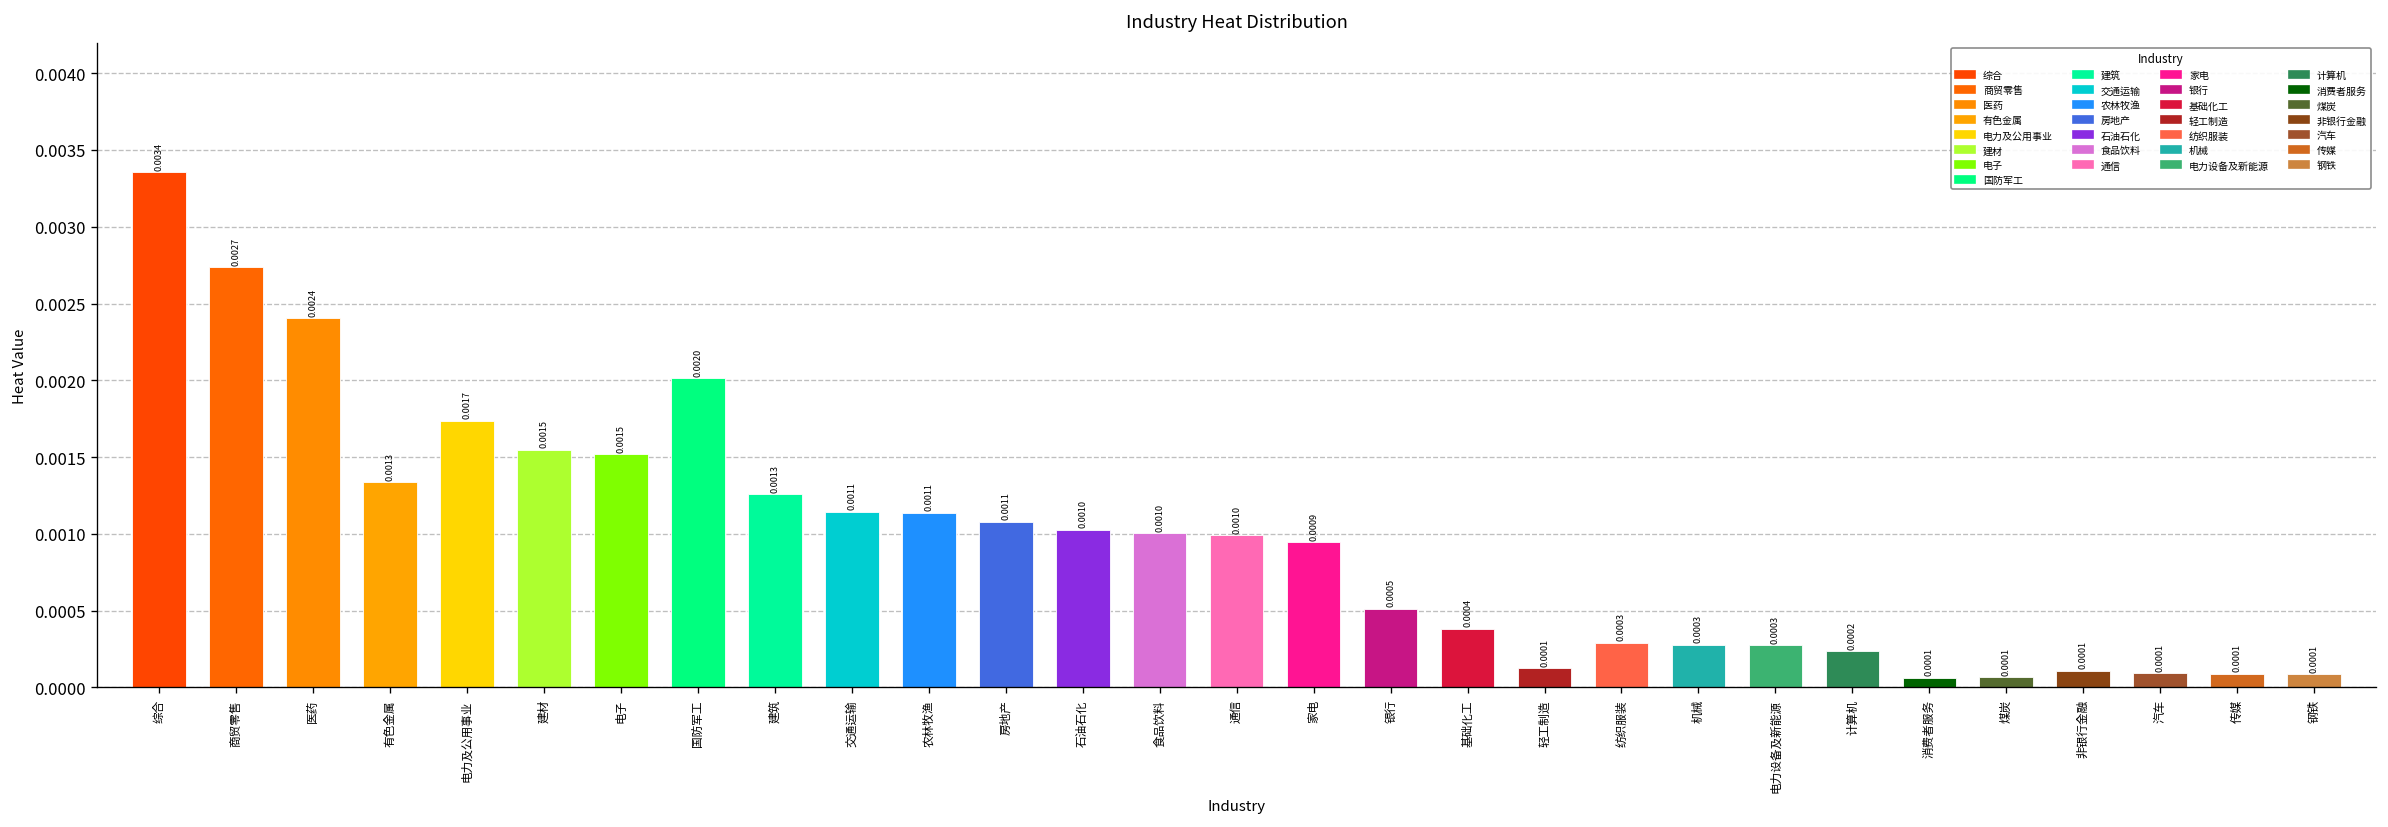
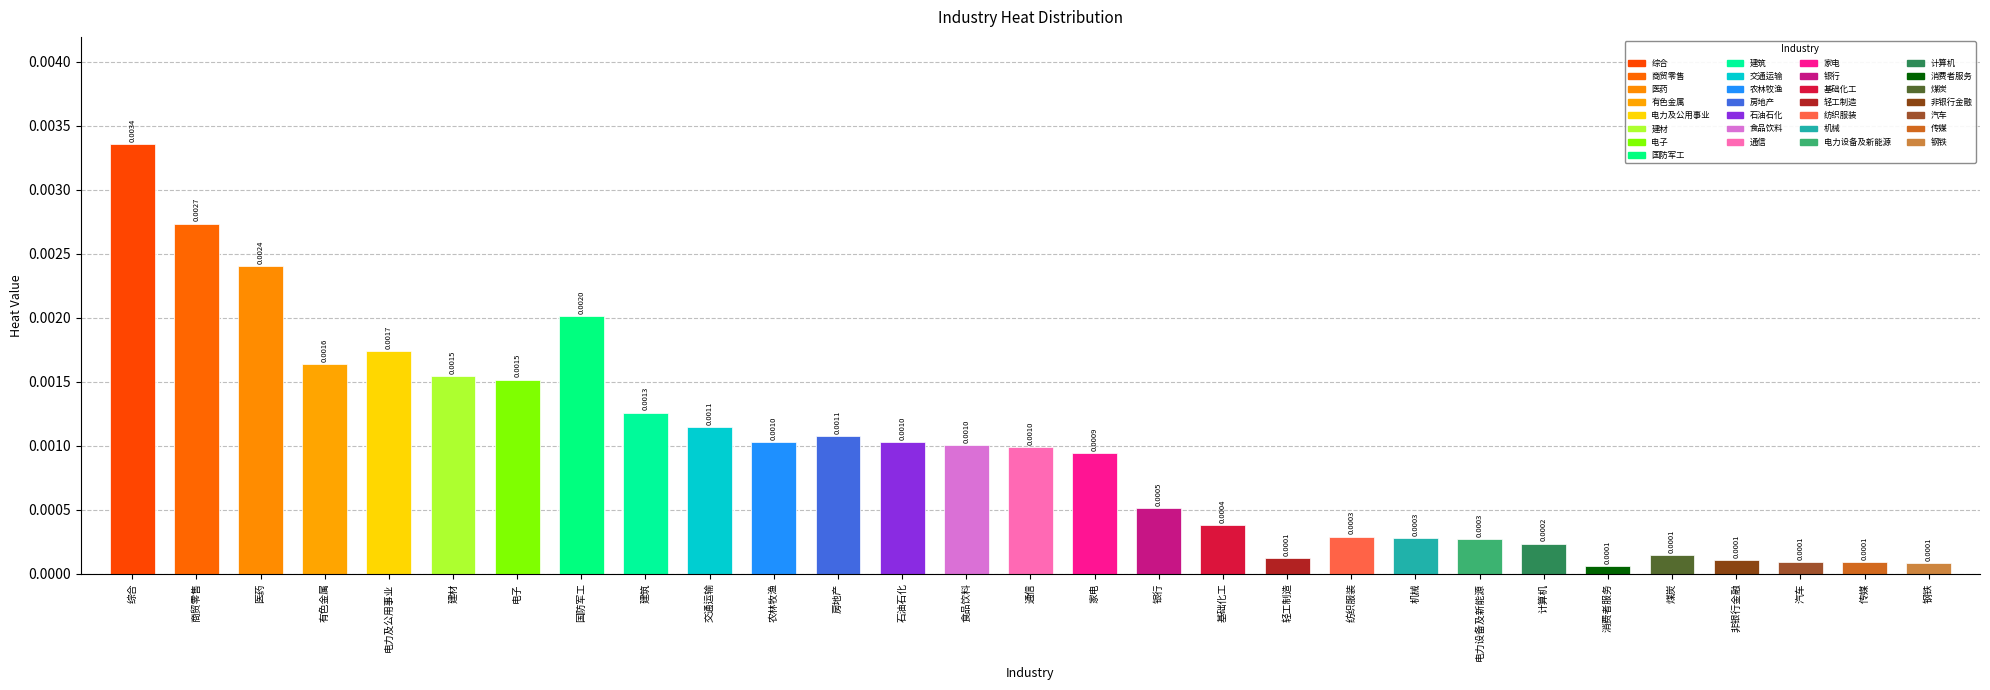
  {
    "综合": 0.0034,
    "商贸零售": 0.0027,
    "医药": 0.0024,
-   "有色金属": 0.0013,
+   "有色金属": 0.0016,
    "电力及公用事业": 0.0017,
    "建材": 0.0015,
    "电子": 0.0015,
    "国防军工": 0.0020,
    "建筑": 0.0013,
    "交通运输": 0.0011,
-   "农林牧渔": 0.0011,
+   "农林牧渔": 0.0010,
    "房地产": 0.0011,
    "石油石化": 0.0010,
    "食品饮料": 0.0010,
    "通信": 0.0010,
    "家电": 0.0009,
    "银行": 0.0005,
    "基础化工": 0.0004,
    "轻工制造": 0.0001,
    "纺织服装": 0.0003,
    "机械": 0.0003,
    "电力设备及新能源": 0.0003,
    "计算机": 0.0002,
    "消费者服务": 0.0001,
-   "煤炭": 0.00007,
+   "煤炭": 0.00014,
    "非银行金融": 0.0001,
    "汽车": 0.0001,
    "传媒": 0.0001,
    "钢铁": 0.0001
  }
